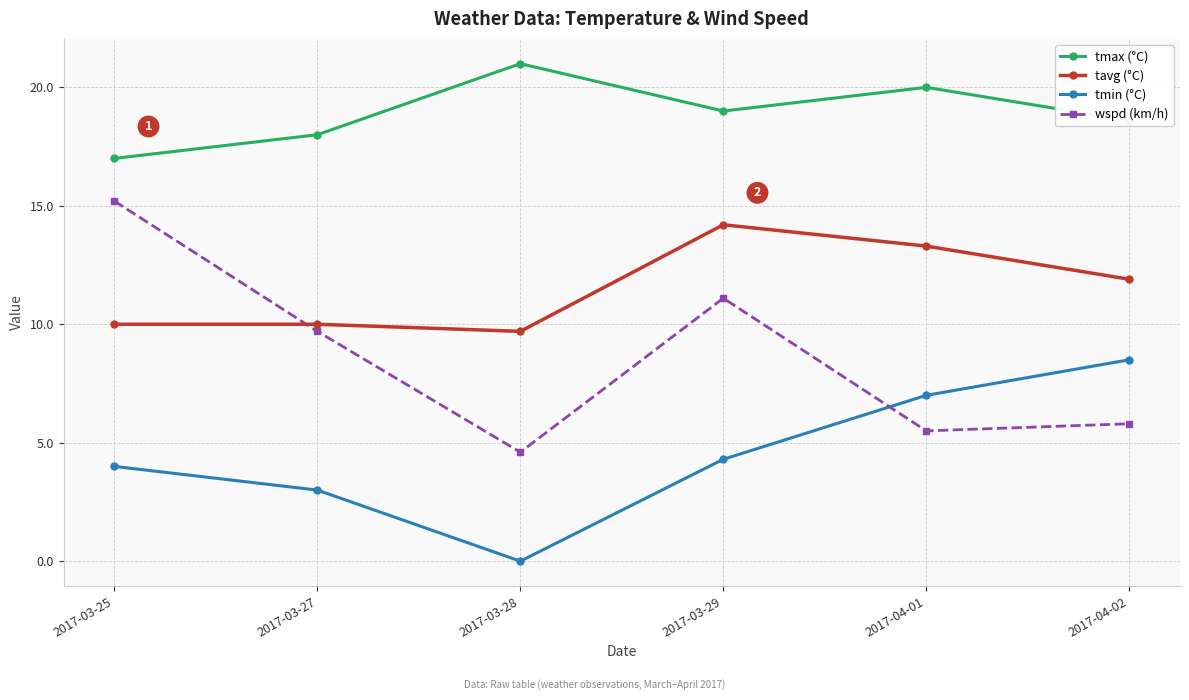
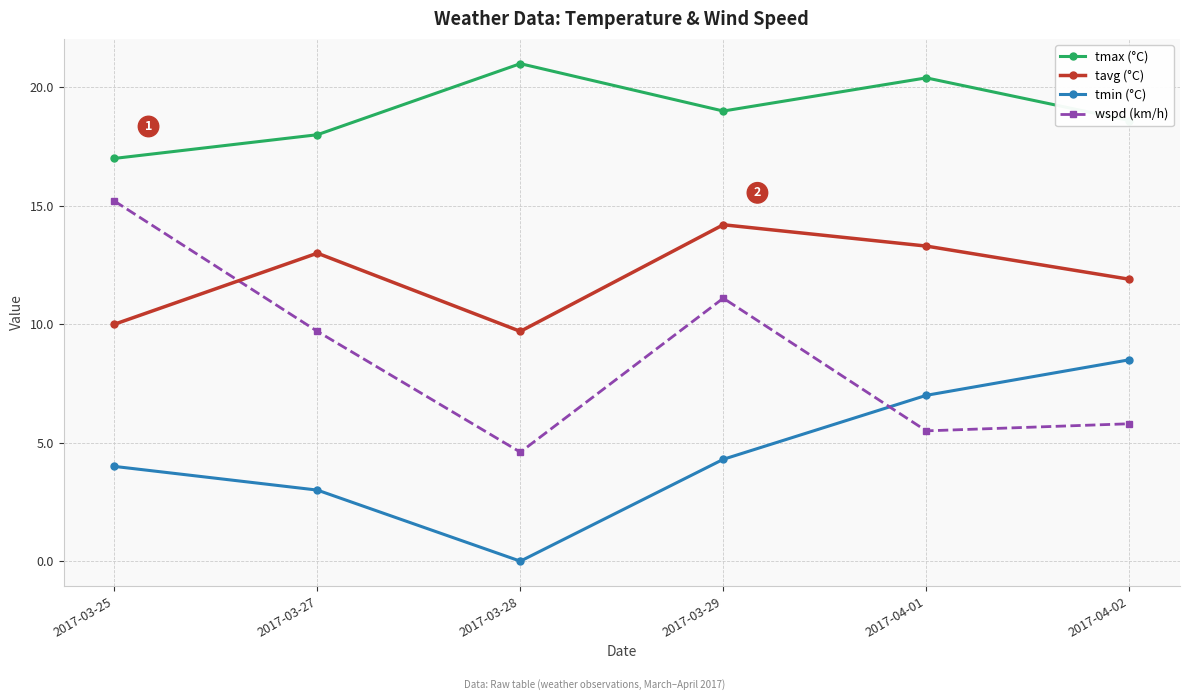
  {
    "tmax (°C)": {
      "2017-03-25": 17.0,
      "2017-03-27": 18.0,
      "2017-03-28": 21.0,
      "2017-03-29": 19.0,
-     "2017-04-01": 20.0
+     "2017-04-01": 20.4
    },
    "tavg (°C)": {
      "2017-03-25": 10,
-     "2017-03-27": 10,
+     "2017-03-27": 13,
      "2017-03-28": 9.7,
      "2017-03-29": 14.2,
      "2017-04-01": 13.3,
      "2017-04-02": 12
    },
    "tmin (°C)": {
      "2017-03-25": 4.0,
      "2017-03-27": 3.0,
      "2017-03-28": 0.0,
      "2017-03-29": 4.3,
      "2017-04-01": 7.0,
      "2017-04-02": 8.5
    },
    "wspd (km/h)": {
      "2017-03-25": 15.2,
      "2017-03-27": 9.7,
      "2017-03-28": 4.6,
      "2017-03-29": 11.1,
      "2017-04-01": 5.5,
      "2017-04-02": 5.8
    }
  }
